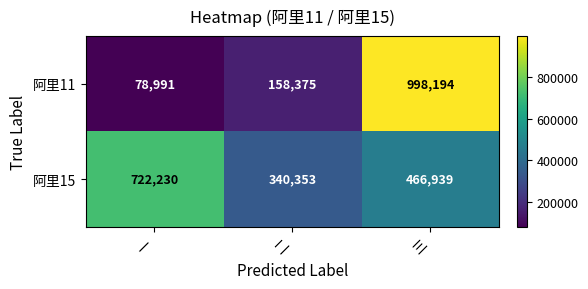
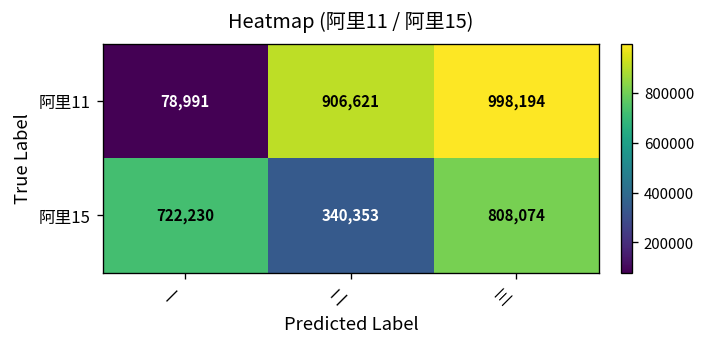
  {
    "阿里11": {
      "一": "78,991",
-     "二": "158,375",
+     "二": "906,621",
      "三": "998,194"
    },
    "阿里15": {
      "一": "722,230",
      "二": "340,353",
-     "三": "466,939"
+     "三": "808,074"
    }
  }
